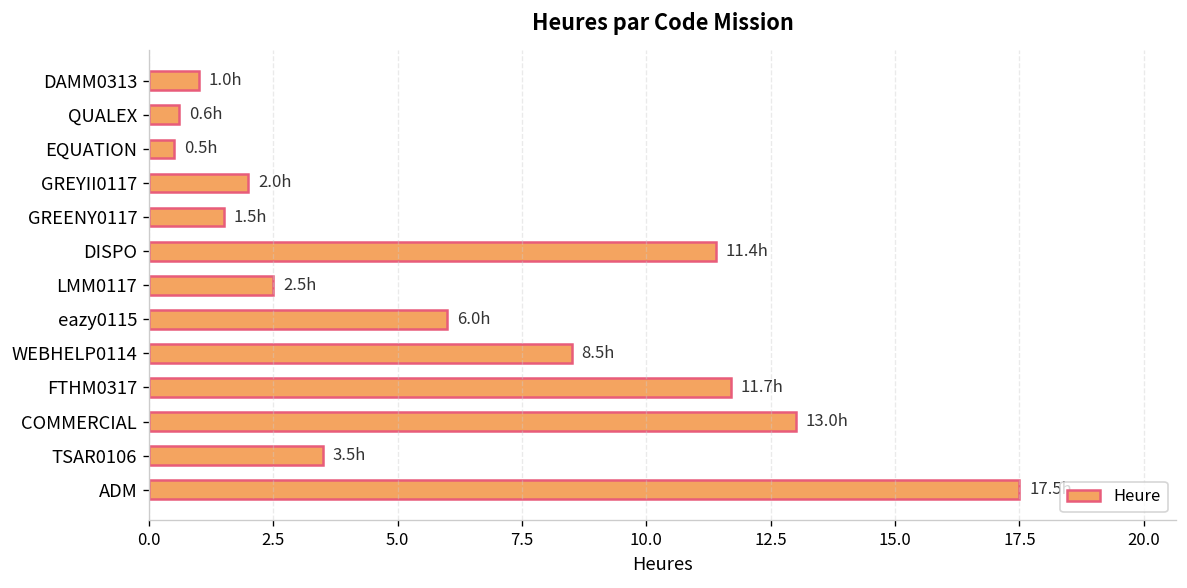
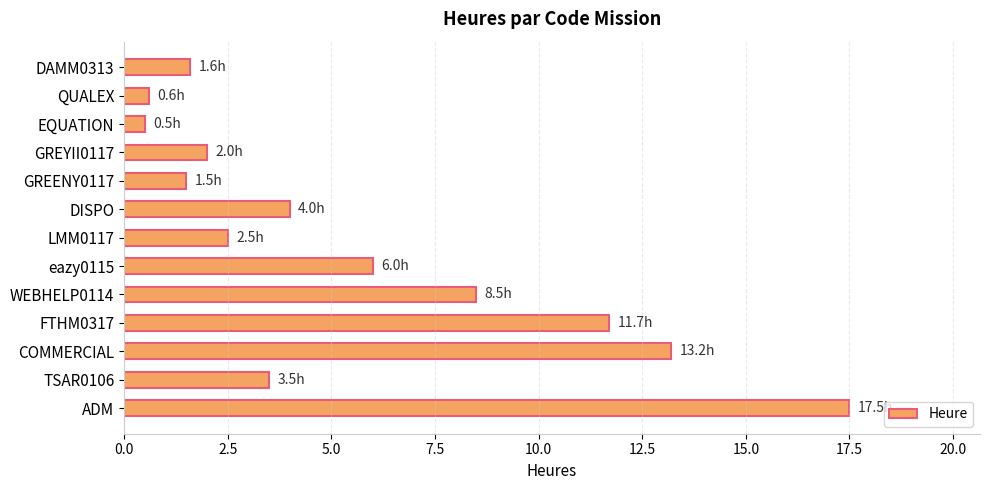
  {
-   "DAMM0313": "1.0h",
+   "DAMM0313": "1.6h",
    "QUALEX": "0.6h",
    "EQUATION": "0.5h",
    "GREYII0117": "2.0h",
    "GREENY0117": "1.5h",
-   "DISPO": "11.4h",
+   "DISPO": "4.0h",
    "LMM0117": "2.5h",
    "eazy0115": "6.0h",
    "WEBHELP0114": "8.5h",
    "FTHM0317": "11.7h",
-   "COMMERCIAL": "13.0h",
+   "COMMERCIAL": "13.2h",
    "TSAR0106": "3.5h"
  }
